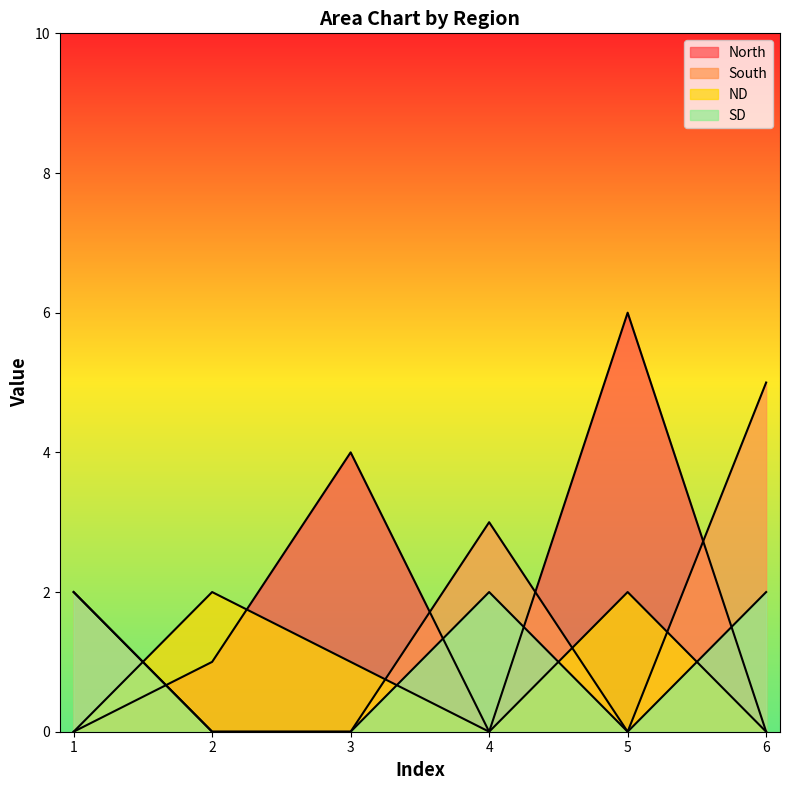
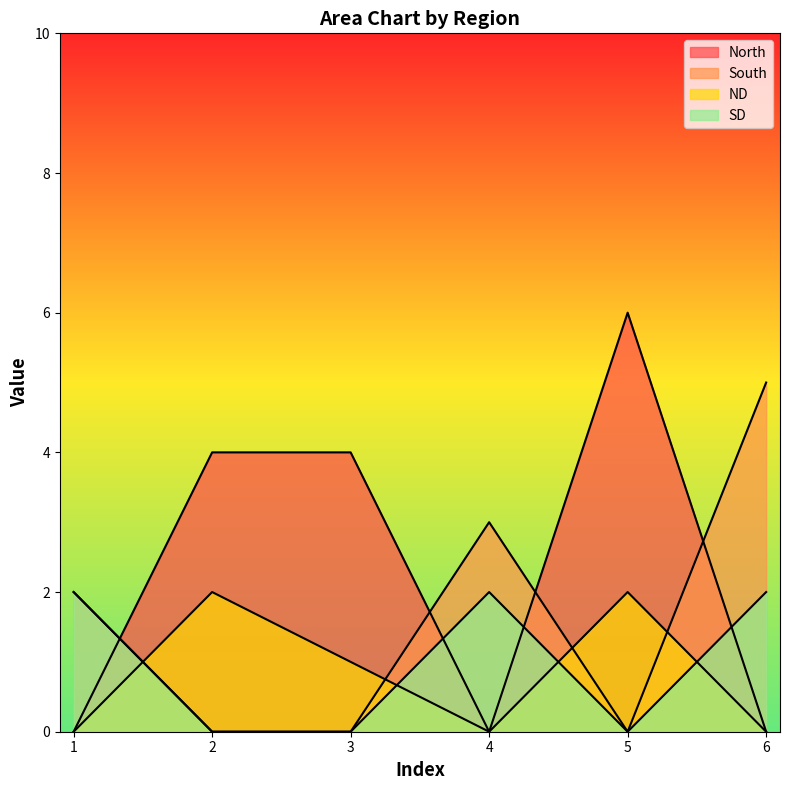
  {
    "North": {
-     "2": 1,
+     "2": 4,
      "3": 4,
      "5": 6
    },
    "South": {
      "4": 3,
      "6": 5
    },
    "ND": {
      "2": 2,
      "3": 1,
      "5": 2
    },
    "SD": {
      "4": 2,
      "6": 2
    }
  }
